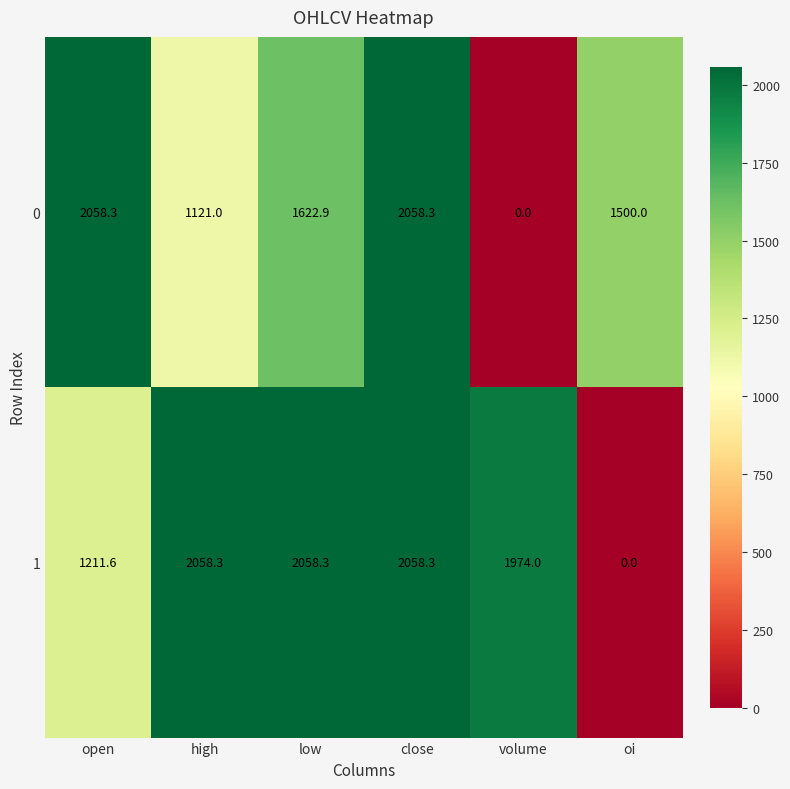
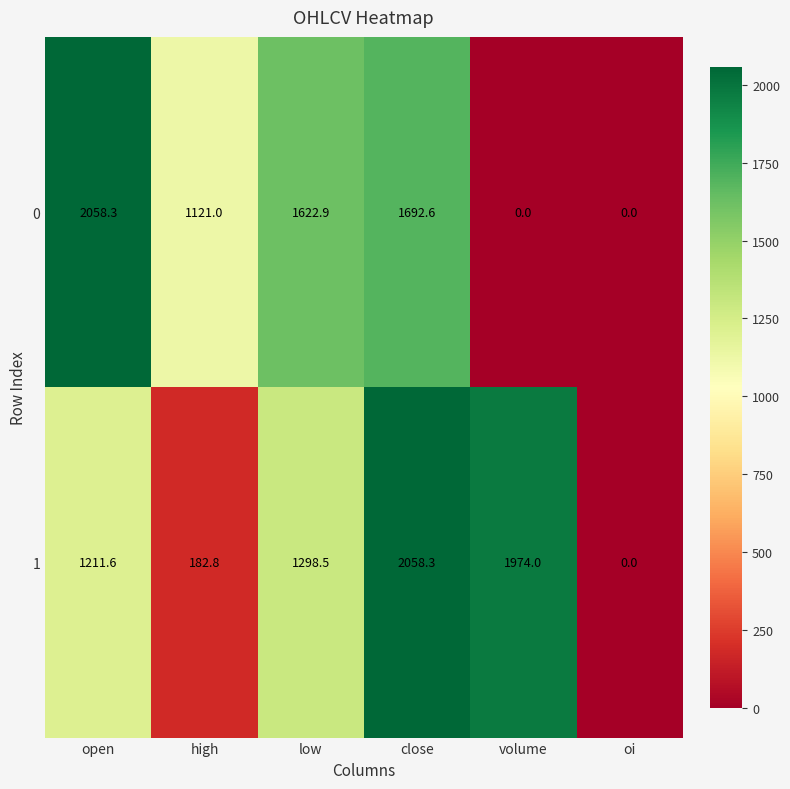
  {
    "0": {
      "open": 2058.3,
      "high": 1121.0,
      "low": 1622.9,
-     "close": 2058.3,
+     "close": 1692.6,
      "volume": 0.0,
-     "oi": 1500.0
+     "oi": 0.0
    },
    "1": {
      "open": 1211.6,
-     "high": 2058.3,
-     "low": 2058.3,
+     "high": 182.8,
+     "low": 1298.5,
      "close": 2058.3,
      "volume": 1974.0,
      "oi": 0.0
    }
  }
